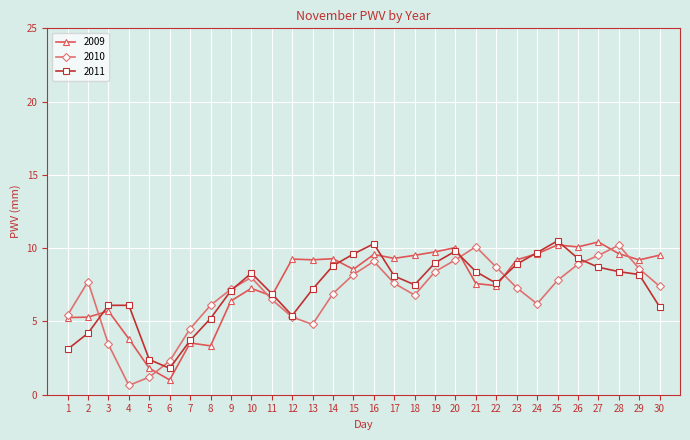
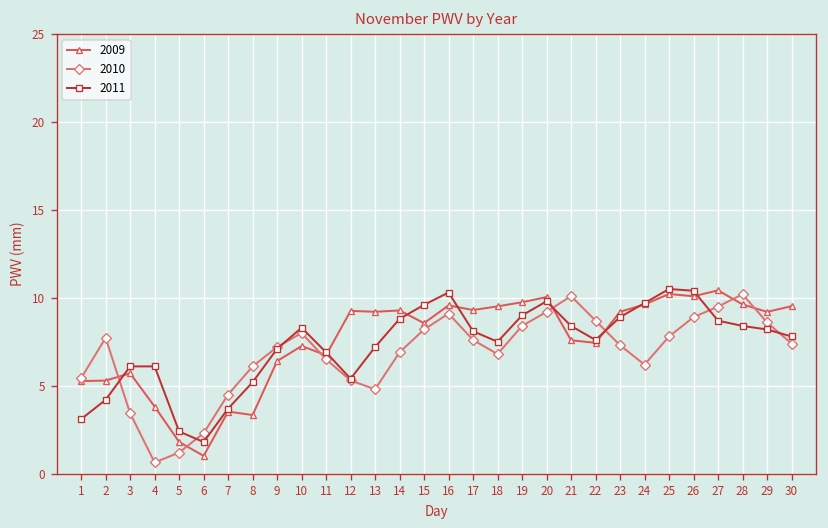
  {
    "2011": {
      "1": 3.1,
      "2": 4.2,
      "3": 6.1,
      "4": 6.1,
      "5": 2.4,
      "6": 1.8,
      "8": 5.2,
      "10": 8.3,
      "13": 7.2,
      "14": 8.8,
      "15": 9.6,
      "16": 10.3,
      "17": 8.1,
      "18": 7.5,
      "19": 9.0,
      "20": 9.8,
      "21": 8.4,
      "23": 8.9,
      "25": 10.5,
-     "26": 9.3,
+     "26": 10.4,
      "27": 8.7,
      "28": 8.4,
      "29": 8.2,
-     "30": 6.0
+     "30": 7.8
    }
  }
